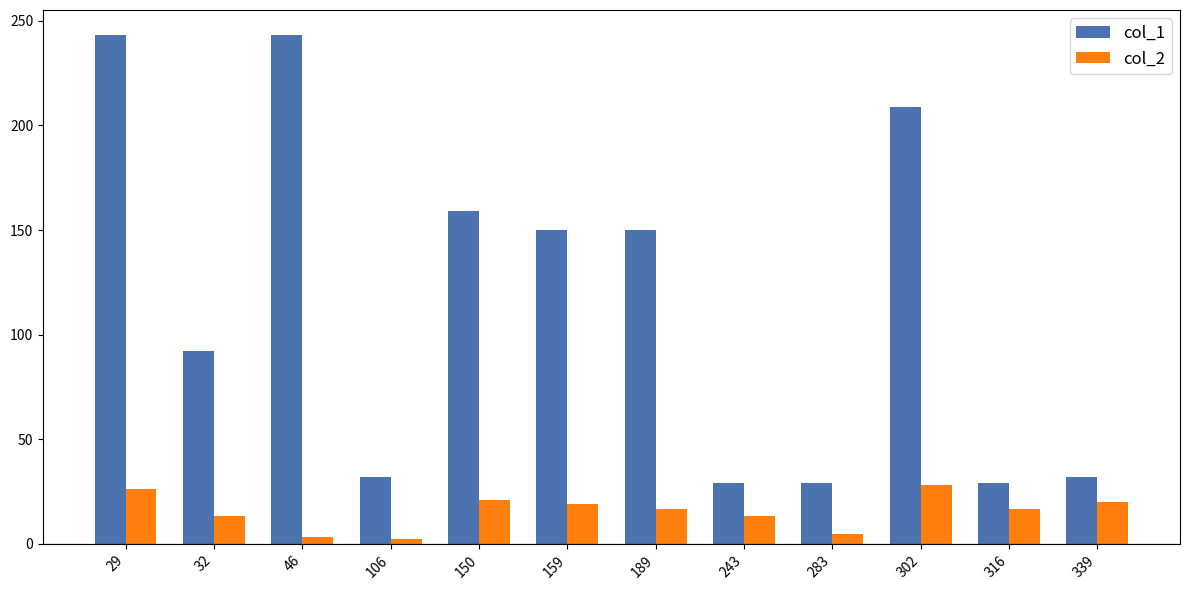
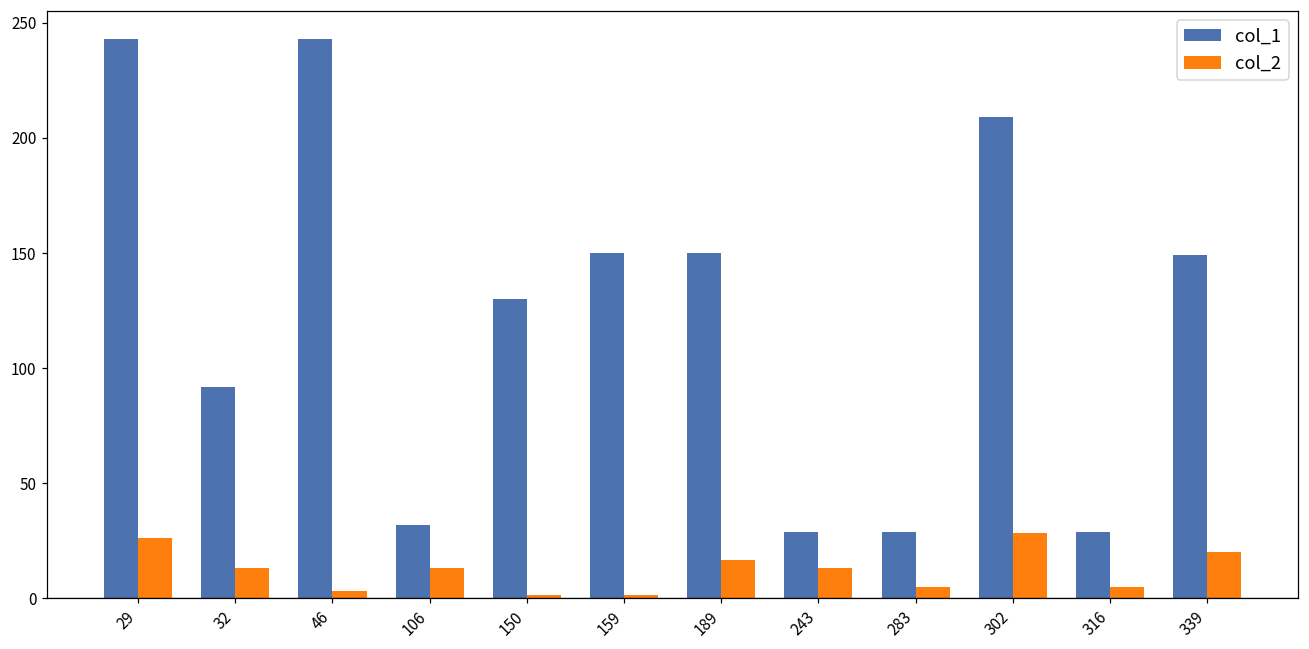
  {
    "col_1": {
      "29": 243,
      "32": 92,
      "46": 243,
      "106": 32,
-     "150": 159,
+     "150": 130,
      "159": 150,
      "189": 150,
      "243": 29,
      "283": 29,
      "302": 209,
      "316": 29,
-     "339": 32
+     "339": 149
    },
    "col_2": {
      "29": 26,
      "32": 13,
      "46": 3,
-     "106": 2,
-     "150": 21,
-     "159": 19,
+     "106": 13,
+     "150": 1,
+     "159": 1,
      "189": 17,
      "243": 13,
      "283": 5,
      "302": 28,
-     "316": 17,
+     "316": 5,
      "339": 20
    }
  }
